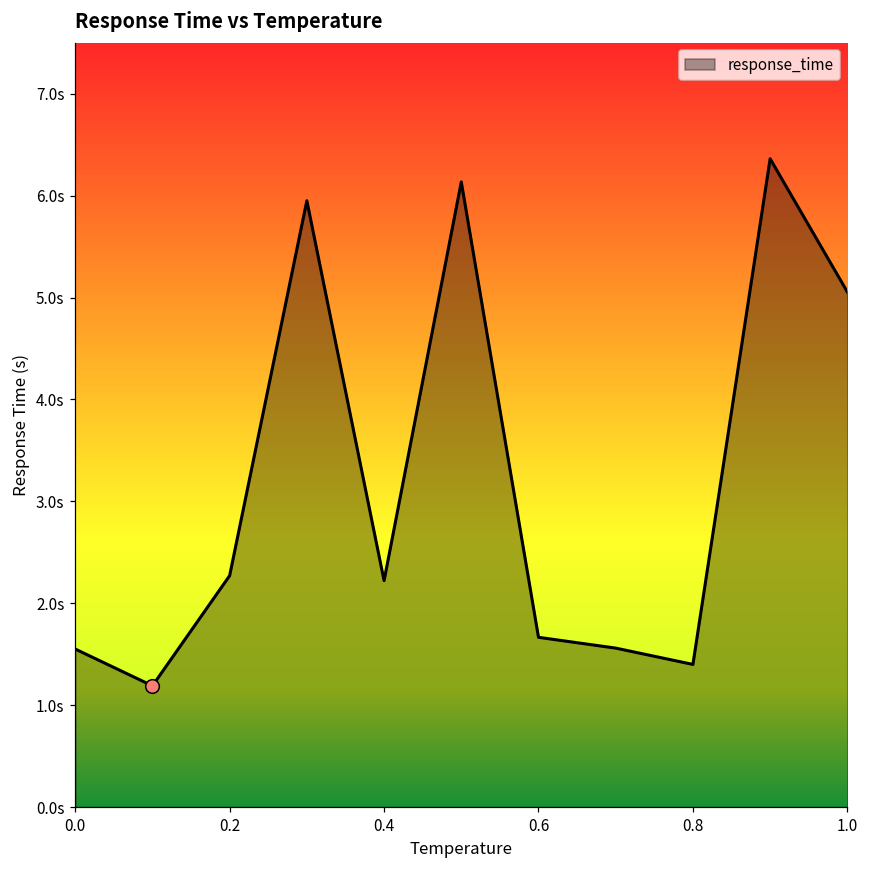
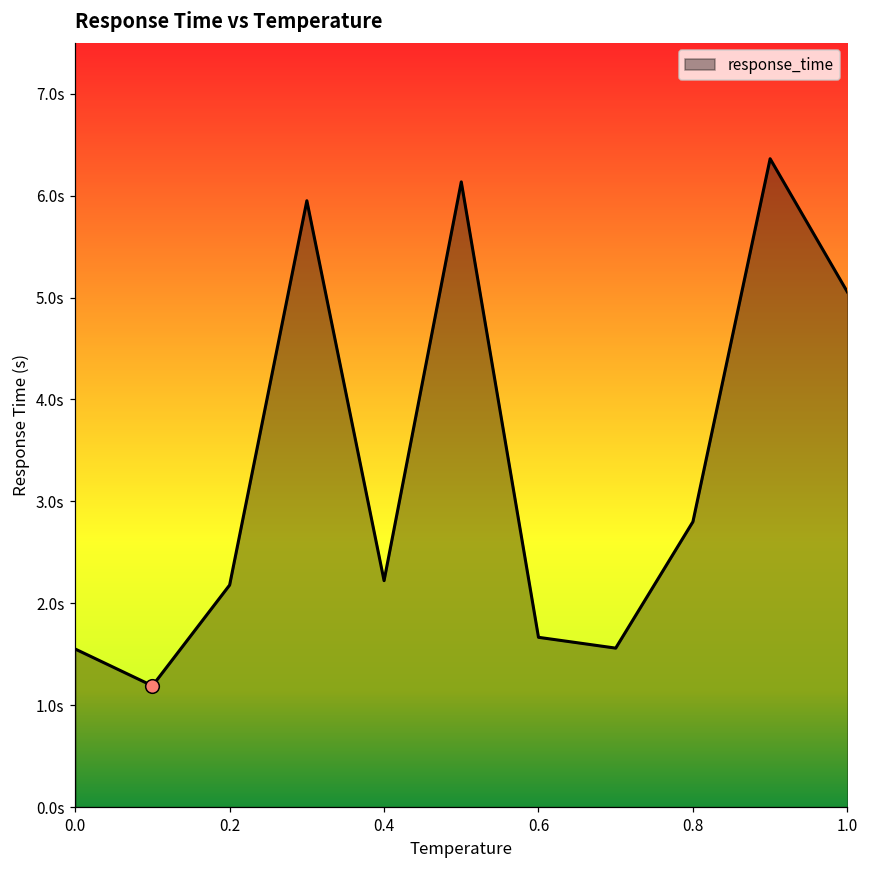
  {
    "response_time": {
      "0.0": "1.6s",
-     "0.2": "2.3s",
+     "0.2": "2.2s",
      "0.4": "2.2s",
      "0.6": "1.7s",
-     "0.8": "1.4s",
+     "0.8": "2.8s",
      "1.0": "5.1s"
    }
  }
